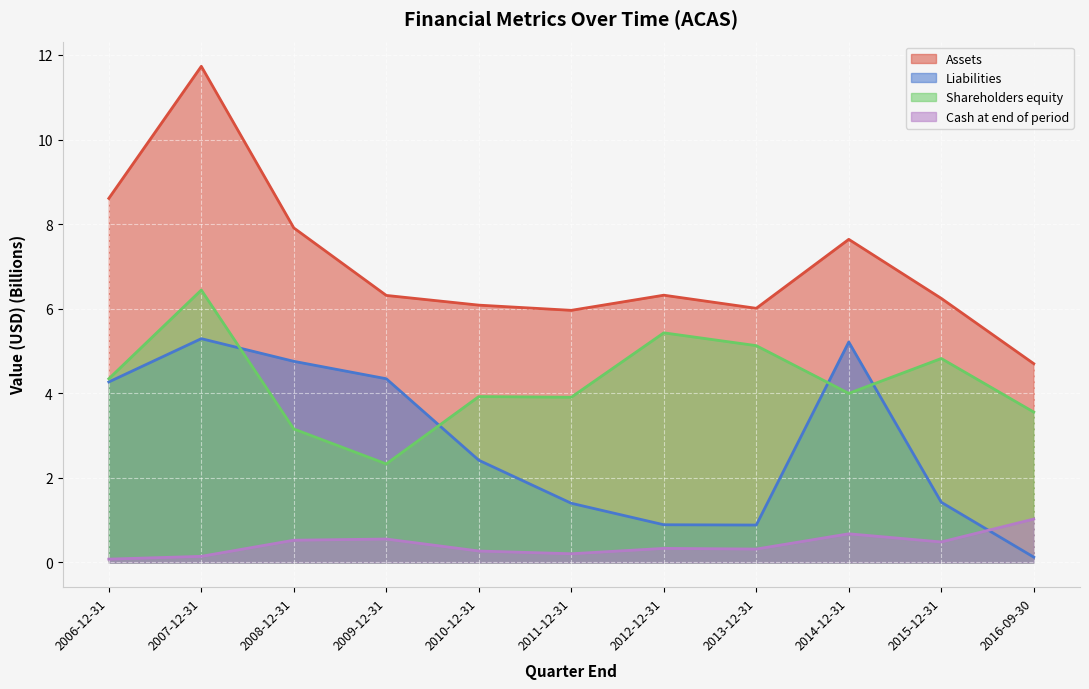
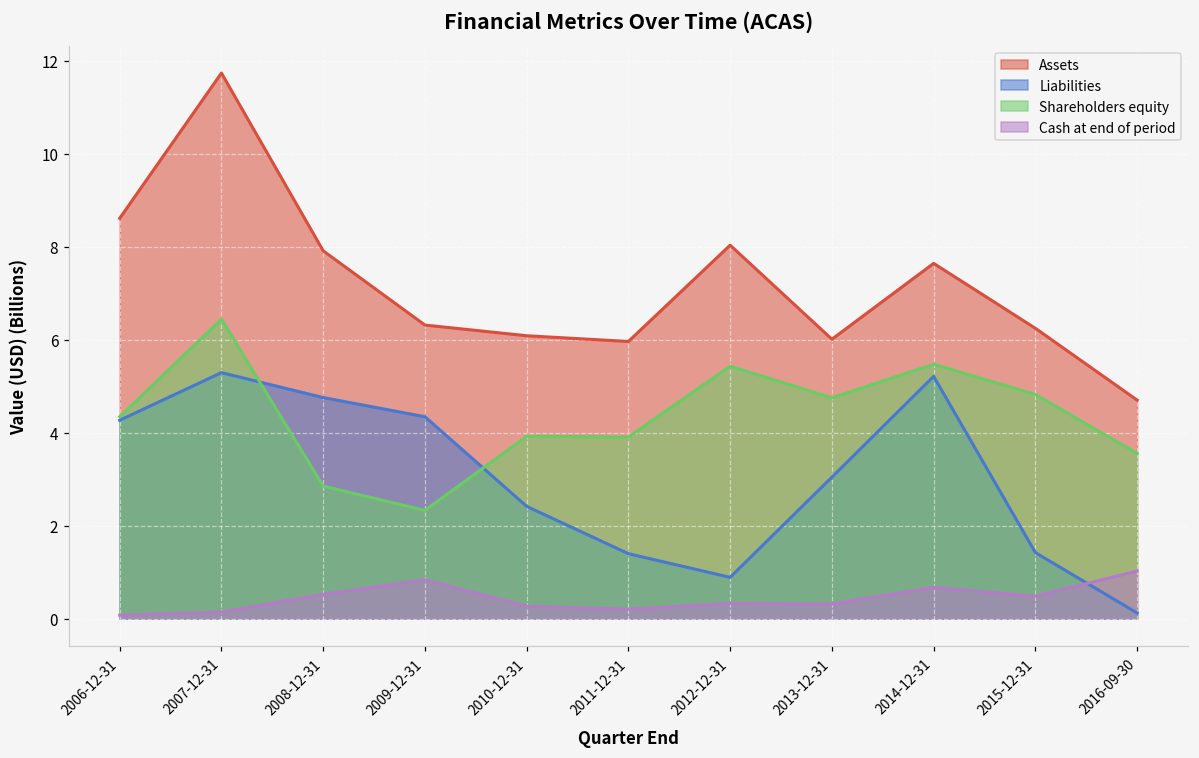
  {
    "Assets": {
      "2006-12-31": 8.6,
      "2007-12-31": 11.7,
      "2008-12-31": 7.9,
      "2009-12-31": 6.3,
      "2010-12-31": 6.1,
      "2011-12-31": 6.0,
-     "2012-12-31": 6.3,
+     "2012-12-31": 8.0,
      "2013-12-31": 6.0,
      "2014-12-31": 7.6,
      "2015-12-31": 6.2,
      "2016-09-30": 4.7
    },
    "Liabilities": {
      "2006-12-31": 4.3,
      "2007-12-31": 5.3,
      "2008-12-31": 4.8,
      "2009-12-31": 4.3,
      "2010-12-31": 2.4,
      "2011-12-31": 1.4,
      "2012-12-31": 0.9,
-     "2013-12-31": 0.9,
+     "2013-12-31": 3.0,
      "2014-12-31": 5.2,
      "2015-12-31": 1.4,
      "2016-09-30": 0.1
    },
    "Shareholders equity": {
      "2006-12-31": 4.3,
      "2007-12-31": 6.4,
-     "2008-12-31": 3.2,
+     "2008-12-31": 2.9,
      "2009-12-31": 2.3,
      "2010-12-31": 3.9,
      "2011-12-31": 3.9,
      "2012-12-31": 5.4,
-     "2013-12-31": 5.1,
-     "2014-12-31": 4.0,
+     "2013-12-31": 4.7,
+     "2014-12-31": 5.5,
      "2015-12-31": 4.8,
      "2016-09-30": 3.6
    },
    "Cash at end of period": {
      "2006-12-31": 0.1,
      "2007-12-31": 0.1,
      "2008-12-31": 0.5,
-     "2009-12-31": 0.6,
+     "2009-12-31": 0.8,
      "2010-12-31": 0.3,
      "2011-12-31": 0.2,
      "2012-12-31": 0.3,
      "2013-12-31": 0.3,
      "2014-12-31": 0.7,
      "2015-12-31": 0.5,
      "2016-09-30": 1.0
    }
  }
